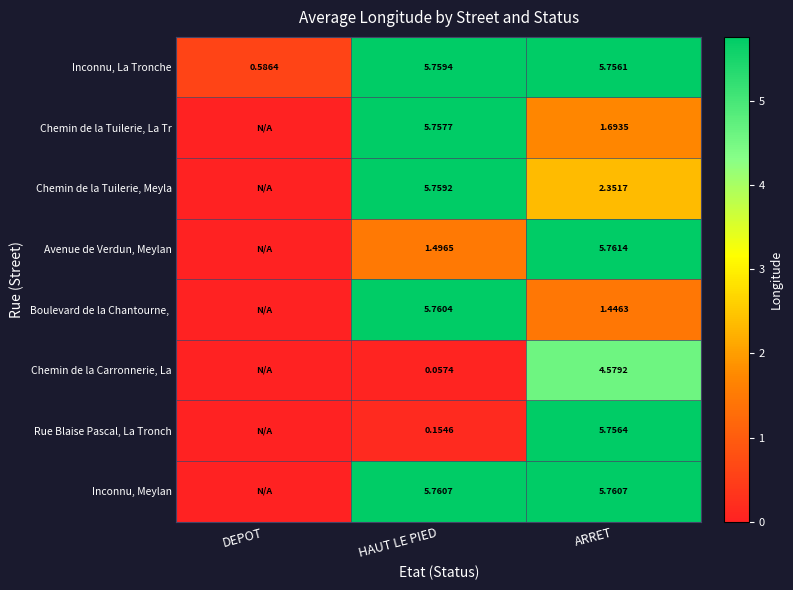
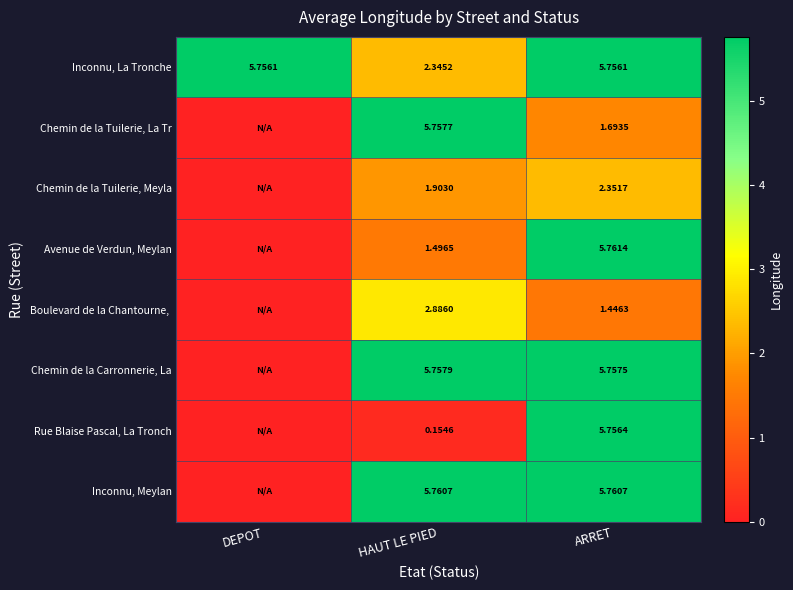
  {
    "Inconnu, La Tronche": {
-     "DEPOT": 0.5864,
-     "HAUT LE PIED": 5.7594,
+     "DEPOT": 5.7561,
+     "HAUT LE PIED": 2.3452,
      "ARRET": 5.7561
    },
    "Chemin de la Tuilerie, La Tr": {
      "HAUT LE PIED": 5.7577,
      "ARRET": 1.6935
    },
    "Chemin de la Tuilerie, Meyla": {
-     "HAUT LE PIED": 5.7592,
+     "HAUT LE PIED": 1.9030,
      "ARRET": 2.3517
    },
    "Avenue de Verdun, Meylan": {
      "HAUT LE PIED": 1.4965,
      "ARRET": 5.7614
    },
    "Boulevard de la Chantourne,": {
-     "HAUT LE PIED": 5.7604,
+     "HAUT LE PIED": 2.8860,
      "ARRET": 1.4463
    },
    "Chemin de la Carronnerie, La": {
-     "HAUT LE PIED": 0.0574,
-     "ARRET": 4.5792
+     "HAUT LE PIED": 5.7579,
+     "ARRET": 5.7575
    },
    "Rue Blaise Pascal, La Tronch": {
      "HAUT LE PIED": 0.1546,
      "ARRET": 5.7564
    },
    "Inconnu, Meylan": {
      "HAUT LE PIED": 5.7607,
      "ARRET": 5.7607
    }
  }
